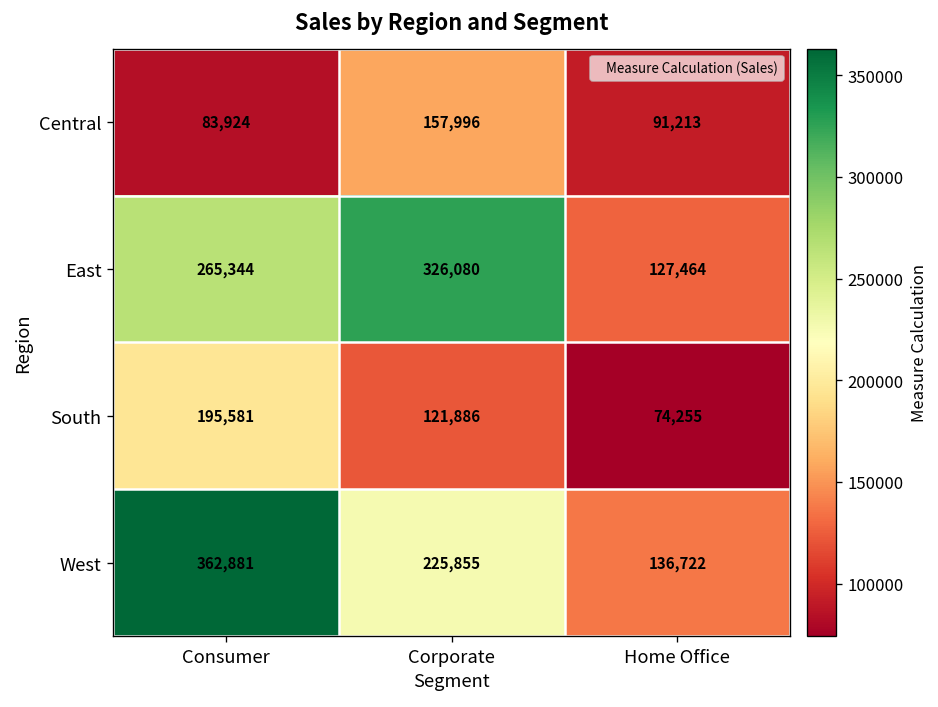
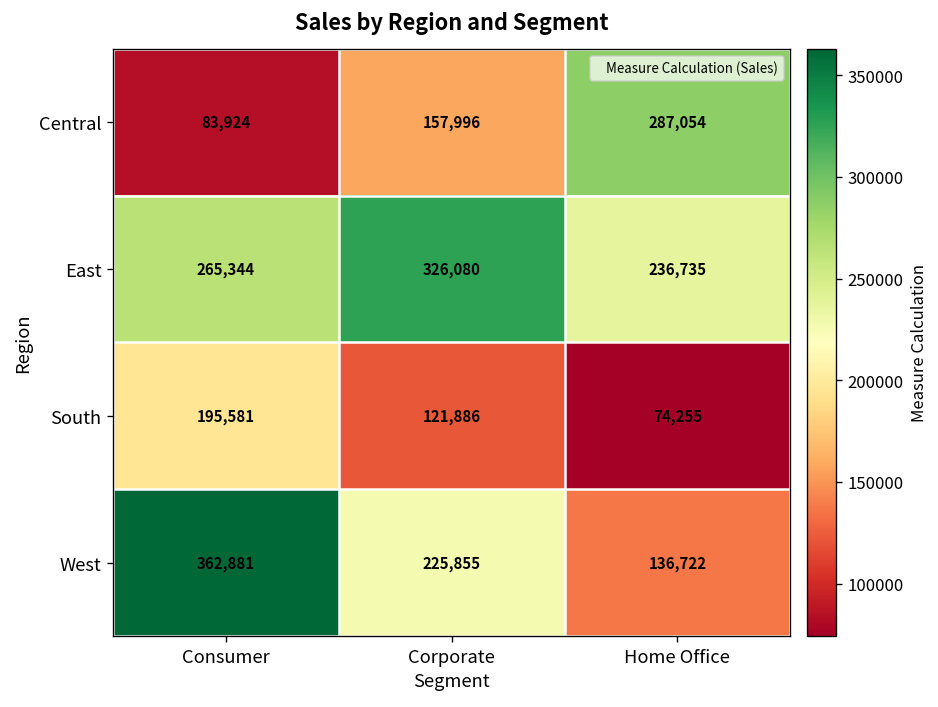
  {
    "Central": {
      "Consumer": "83,924",
      "Corporate": "157,996",
-     "Home Office": "91,213"
+     "Home Office": "287,054"
    },
    "East": {
      "Consumer": "265,344",
      "Corporate": "326,080",
-     "Home Office": "127,464"
+     "Home Office": "236,735"
    },
    "South": {
      "Consumer": "195,581",
      "Corporate": "121,886",
      "Home Office": "74,255"
    },
    "West": {
      "Consumer": "362,881",
      "Corporate": "225,855",
      "Home Office": "136,722"
    }
  }
